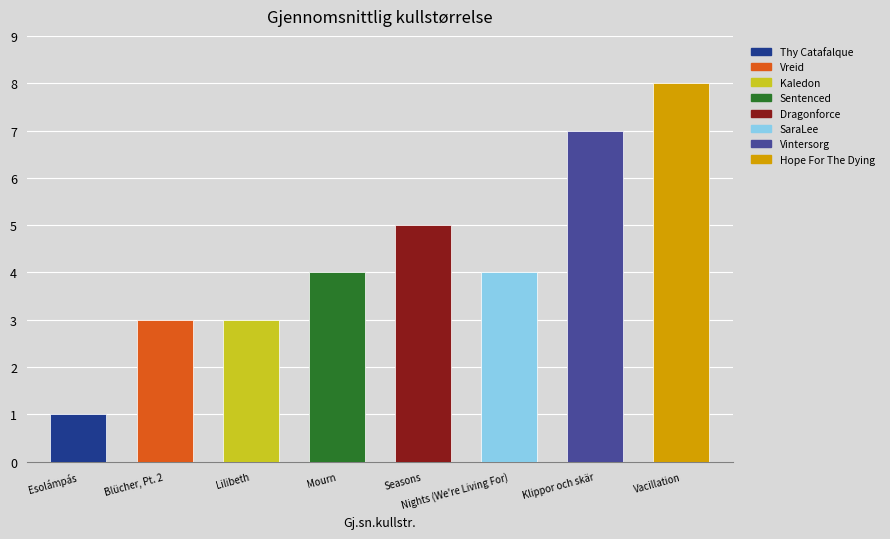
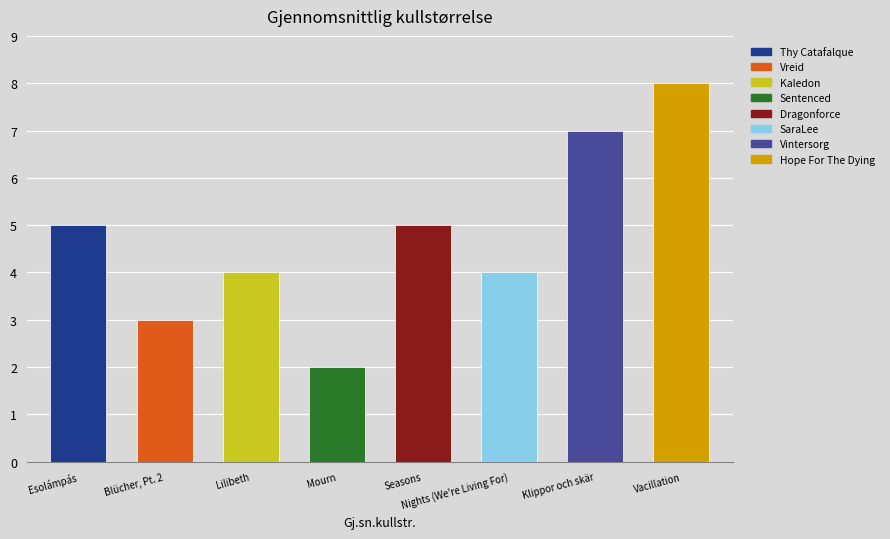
  {
-   "Esolámpás": 1,
+   "Esolámpás": 5,
    "Blücher, Pt. 2": 3,
-   "Lilibeth": 3,
-   "Mourn": 4,
+   "Lilibeth": 4,
+   "Mourn": 2,
    "Seasons": 5,
    "Nights (We're Living For)": 4,
    "Klippor och skär": 7,
    "Vacillation": 8
  }
